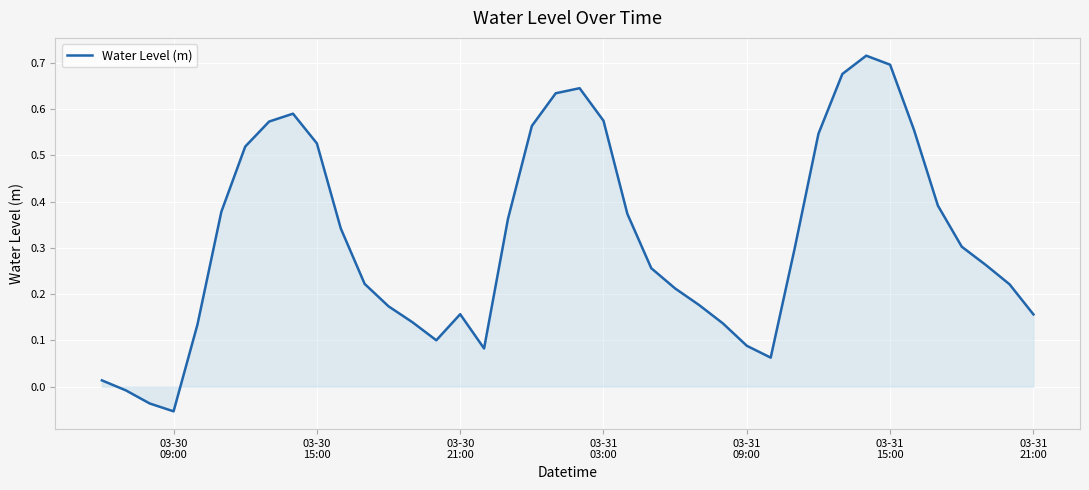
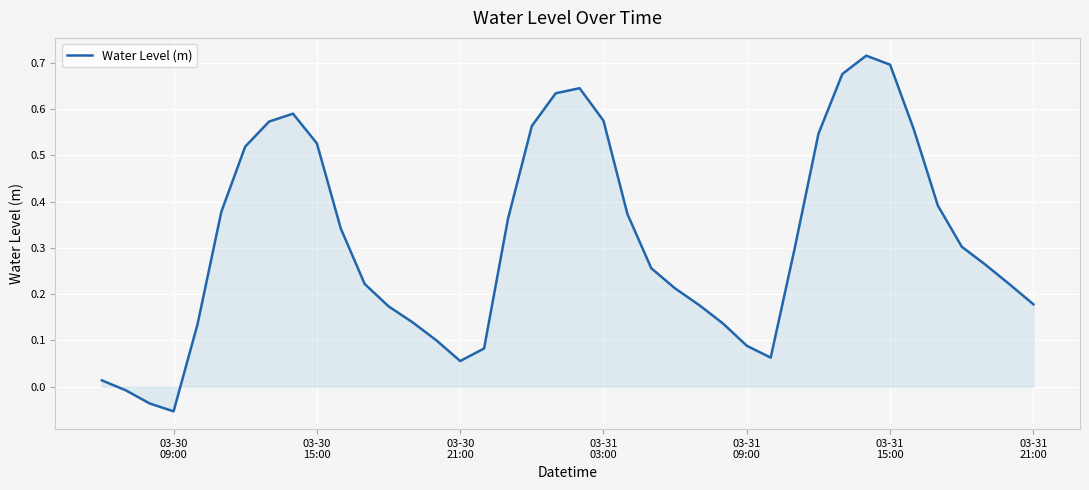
  {
    "Water Level (m)": {
      "03-30 09:00": -0.05,
-     "03-30 21:00": 0.16,
-     "03-31 21:00": 0.16
+     "03-30 21:00": 0.06,
+     "03-31 21:00": 0.18
    }
  }
